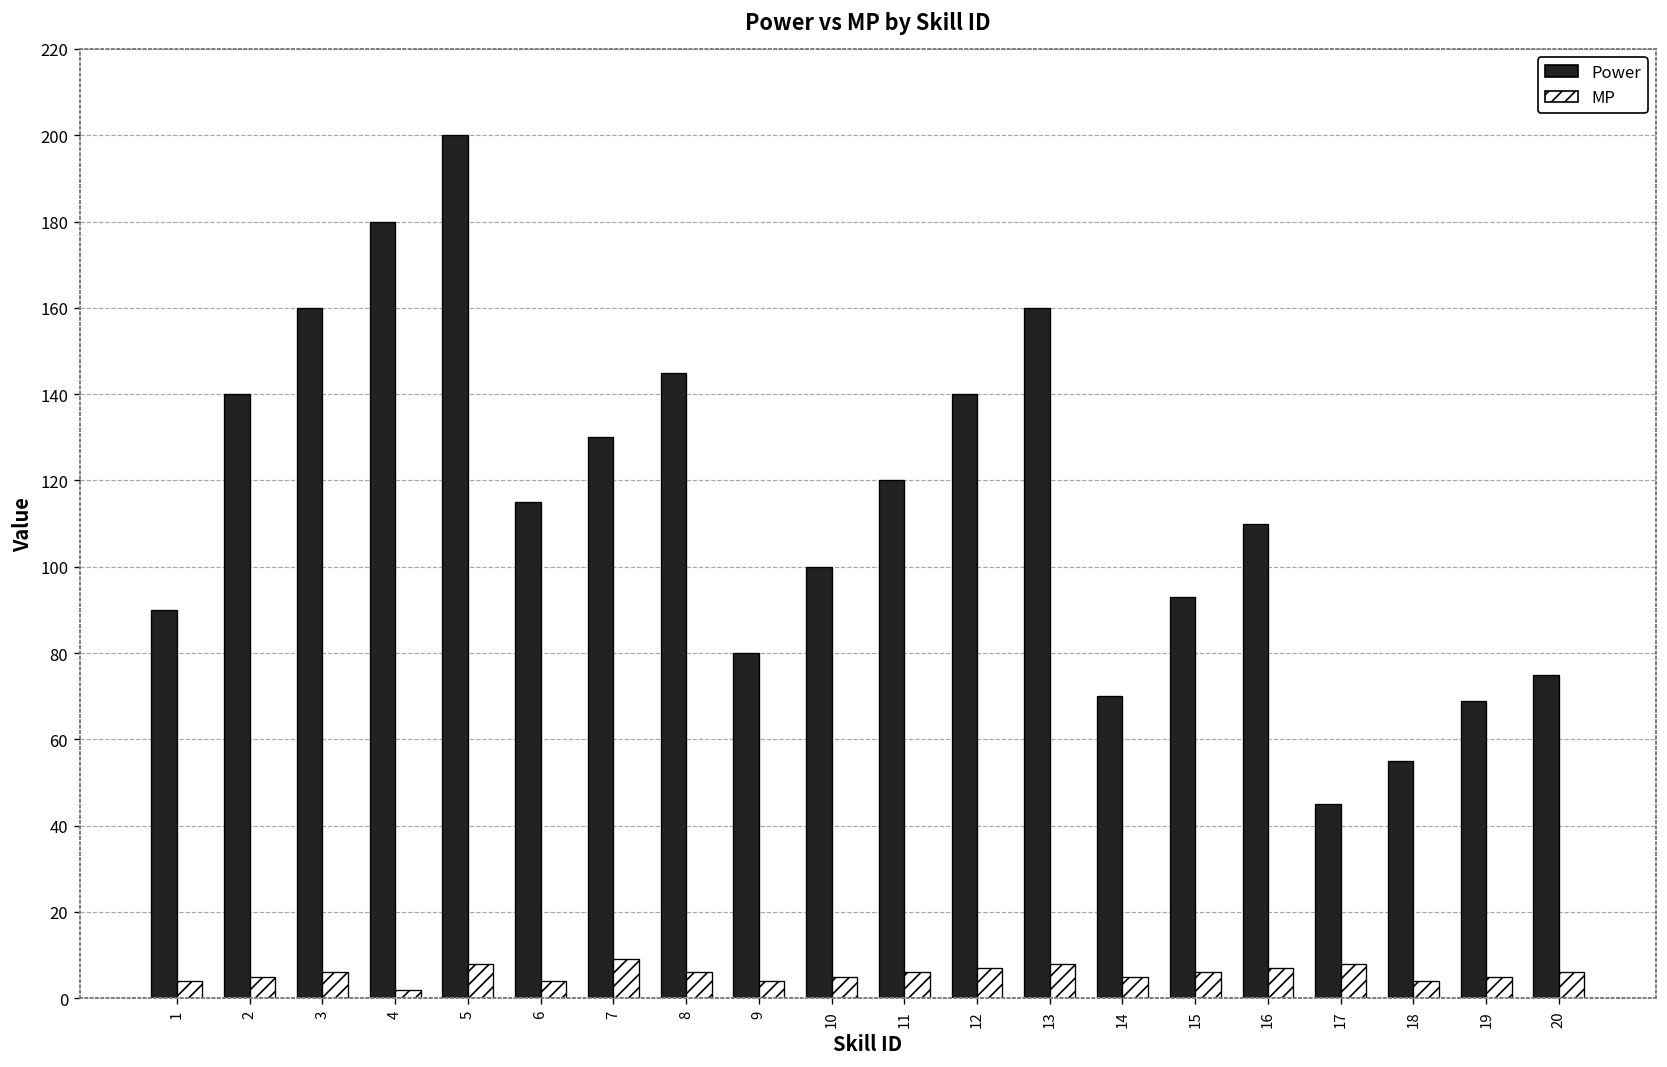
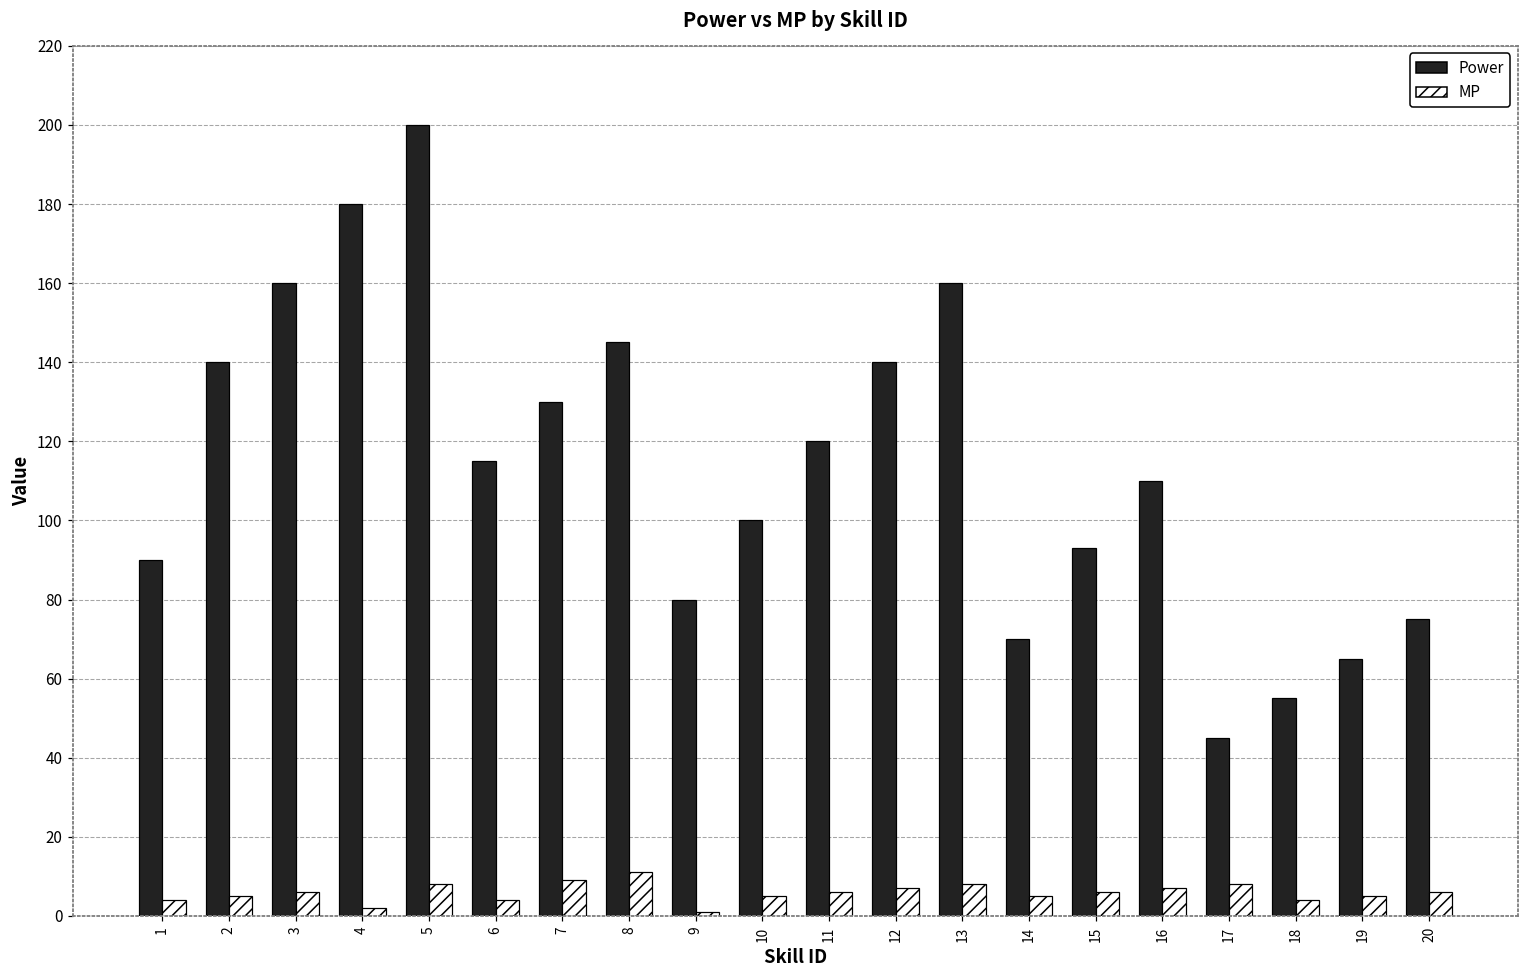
  {
    "Power": {
      "1": 90,
      "2": 140,
      "3": 160,
      "4": 180,
      "5": 200,
      "6": 115,
      "7": 130,
      "8": 145,
      "9": 80,
      "10": 100,
      "11": 120,
      "12": 140,
      "13": 160,
      "14": 70,
      "15": 93,
      "16": 110,
      "17": 45,
      "18": 55,
-     "19": 69,
+     "19": 65,
      "20": 75
    },
    "MP": {
      "1": 4,
      "2": 5,
      "3": 6,
      "4": 2,
      "5": 8,
      "6": 4,
      "7": 9,
-     "8": 6,
-     "9": 4,
+     "8": 11,
+     "9": 1,
      "10": 5,
      "11": 6,
      "12": 7,
      "13": 8,
      "14": 5,
      "15": 6,
      "16": 7,
      "17": 8,
      "18": 4,
      "19": 5,
      "20": 6
    }
  }
